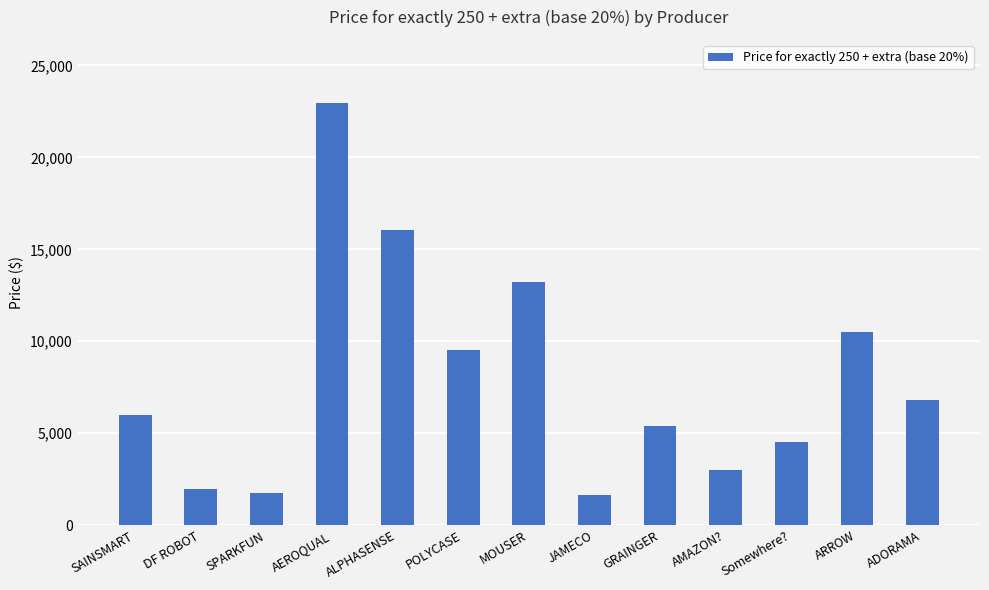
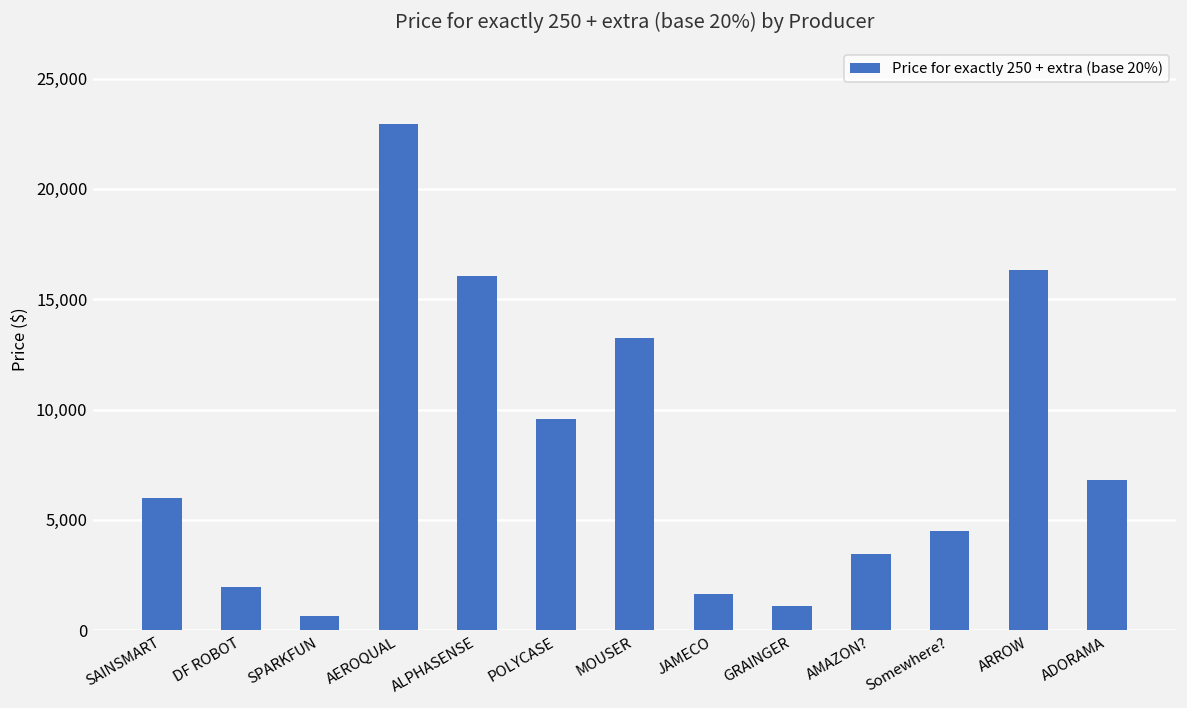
  {
    "SAINSMART": "6,000",
    "DF ROBOT": "2,000",
-   "SPARKFUN": "1,700",
+   "SPARKFUN": "600",
    "AEROQUAL": "23,000",
    "ALPHASENSE": "16,100",
    "POLYCASE": "9,600",
    "MOUSER": "13,200",
    "JAMECO": "1,600",
-   "GRAINGER": "5,400",
-   "AMAZON?": "3,000",
+   "GRAINGER": "1,100",
+   "AMAZON?": "3,500",
    "Somewhere?": "4,500",
-   "ARROW": "10,500",
+   "ARROW": "16,300",
    "ADORAMA": "6,800"
  }
